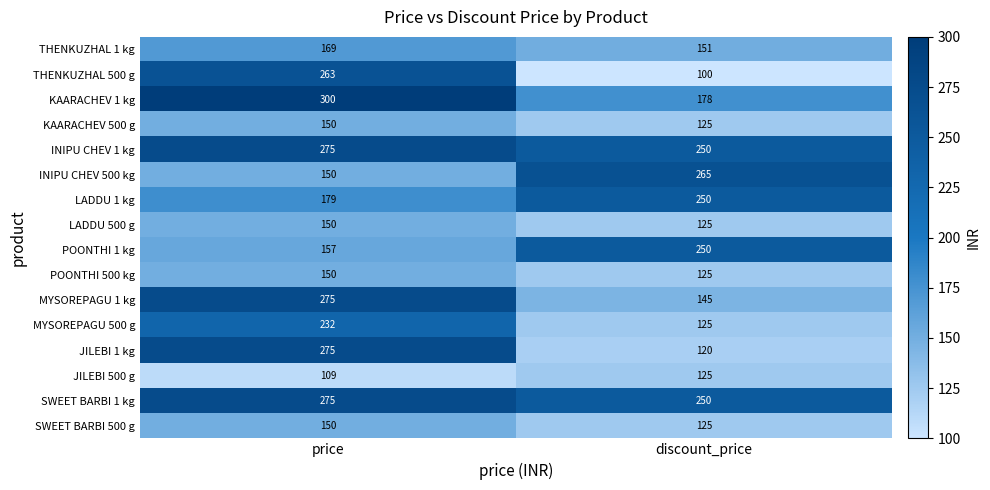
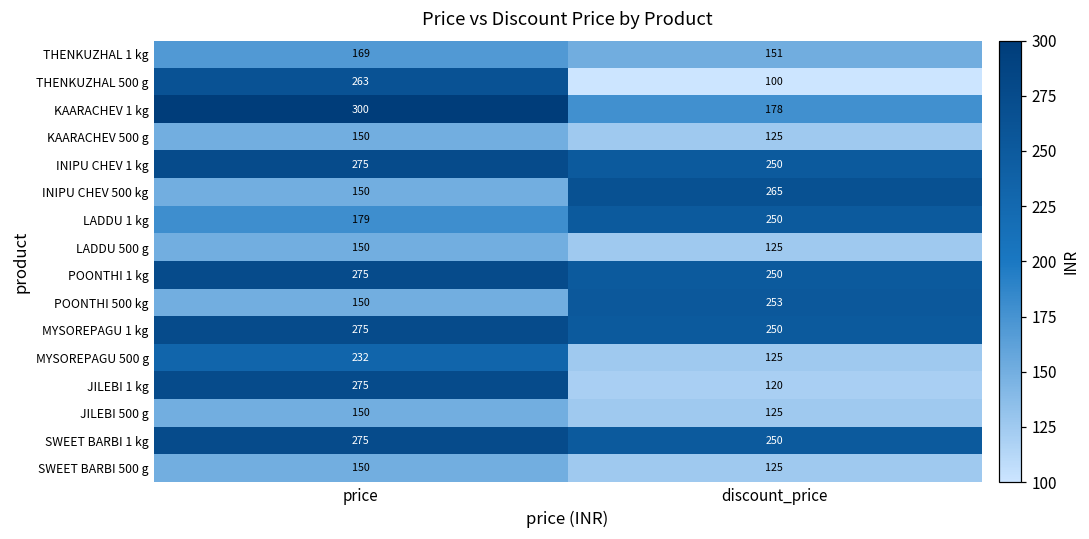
  {
    "THENKUZHAL 1 kg": {
      "price": 169,
      "discount_price": 151
    },
    "THENKUZHAL 500 g": {
      "price": 263,
      "discount_price": 100
    },
    "KAARACHEV 1 kg": {
      "price": 300,
      "discount_price": 178
    },
    "KAARACHEV 500 g": {
      "price": 150,
      "discount_price": 125
    },
    "INIPU CHEV 1 kg": {
      "price": 275,
      "discount_price": 250
    },
    "INIPU CHEV 500 kg": {
      "price": 150,
      "discount_price": 265
    },
    "LADDU 1 kg": {
      "price": 179,
      "discount_price": 250
    },
    "LADDU 500 g": {
      "price": 150,
      "discount_price": 125
    },
    "POONTHI 1 kg": {
-     "price": 157,
+     "price": 275,
      "discount_price": 250
    },
    "POONTHI 500 kg": {
      "price": 150,
-     "discount_price": 125
+     "discount_price": 253
    },
    "MYSOREPAGU 1 kg": {
      "price": 275,
-     "discount_price": 145
+     "discount_price": 250
    },
    "MYSOREPAGU 500 g": {
      "price": 232,
      "discount_price": 125
    },
    "JILEBI 1 kg": {
      "price": 275,
      "discount_price": 120
    },
    "JILEBI 500 g": {
-     "price": 109,
+     "price": 150,
      "discount_price": 125
    },
    "SWEET BARBI 1 kg": {
      "price": 275,
      "discount_price": 250
    },
    "SWEET BARBI 500 g": {
      "price": 150,
      "discount_price": 125
    }
  }
